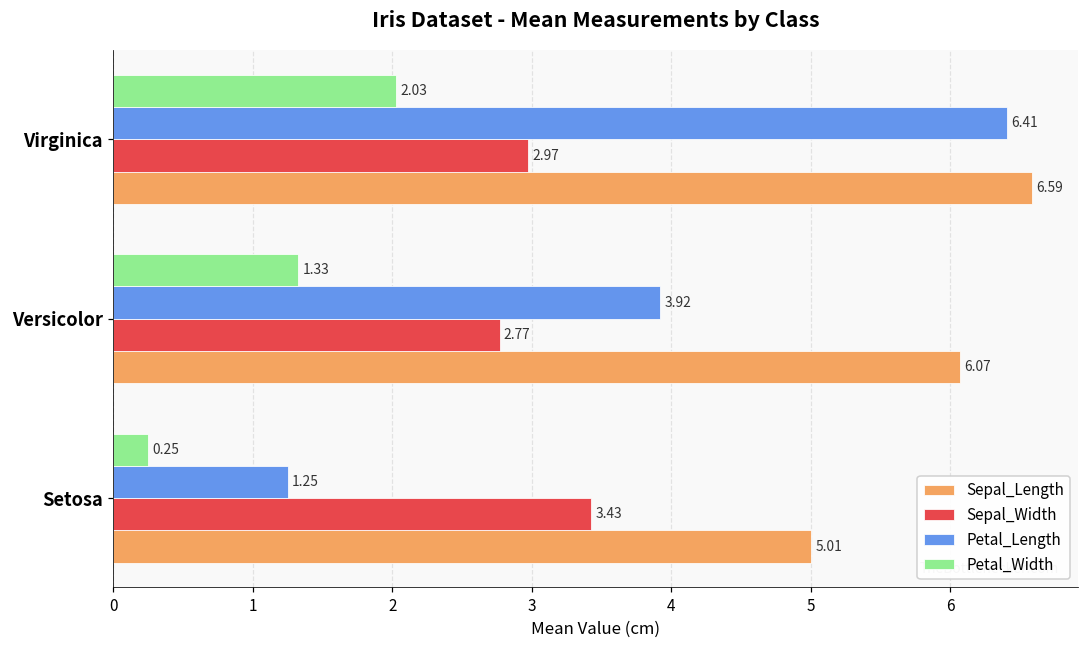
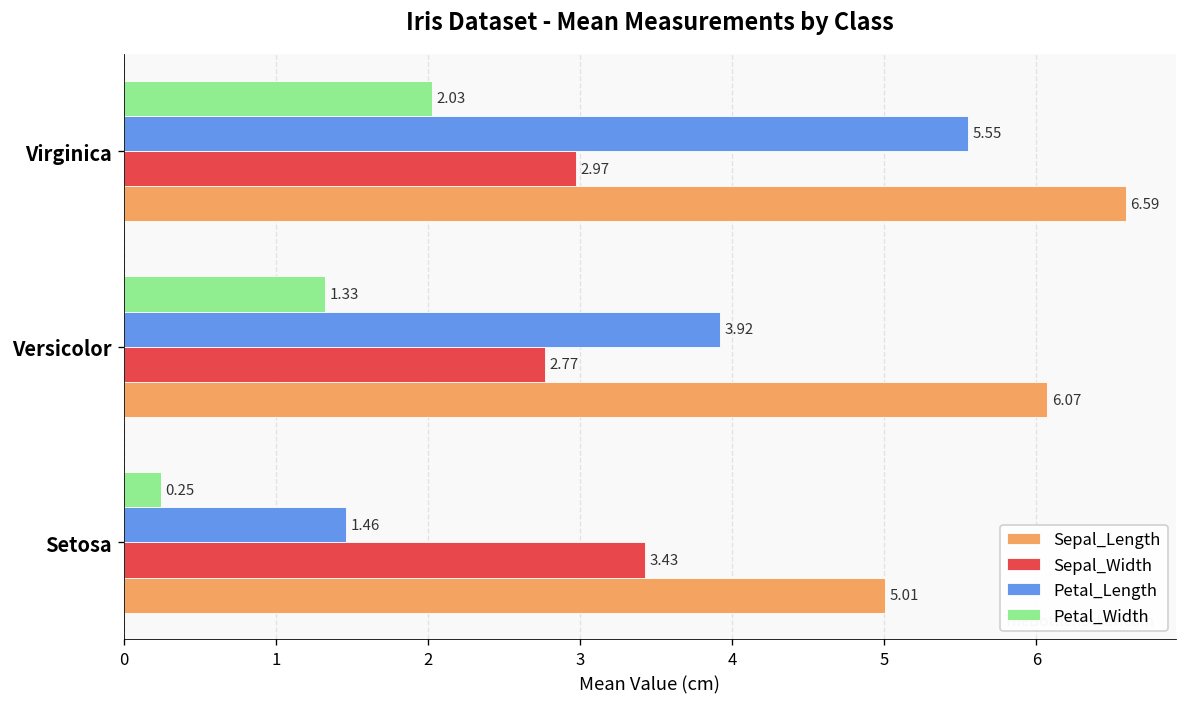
  {
    "Sepal_Length": {
      "Virginica": 6.59,
      "Versicolor": 6.07,
      "Setosa": 5.01
    },
    "Sepal_Width": {
      "Virginica": 2.97,
      "Versicolor": 2.77,
      "Setosa": 3.43
    },
    "Petal_Length": {
-     "Virginica": 6.41,
+     "Virginica": 5.55,
      "Versicolor": 3.92,
-     "Setosa": 1.25
+     "Setosa": 1.46
    },
    "Petal_Width": {
      "Virginica": 2.03,
      "Versicolor": 1.33,
      "Setosa": 0.25
    }
  }
